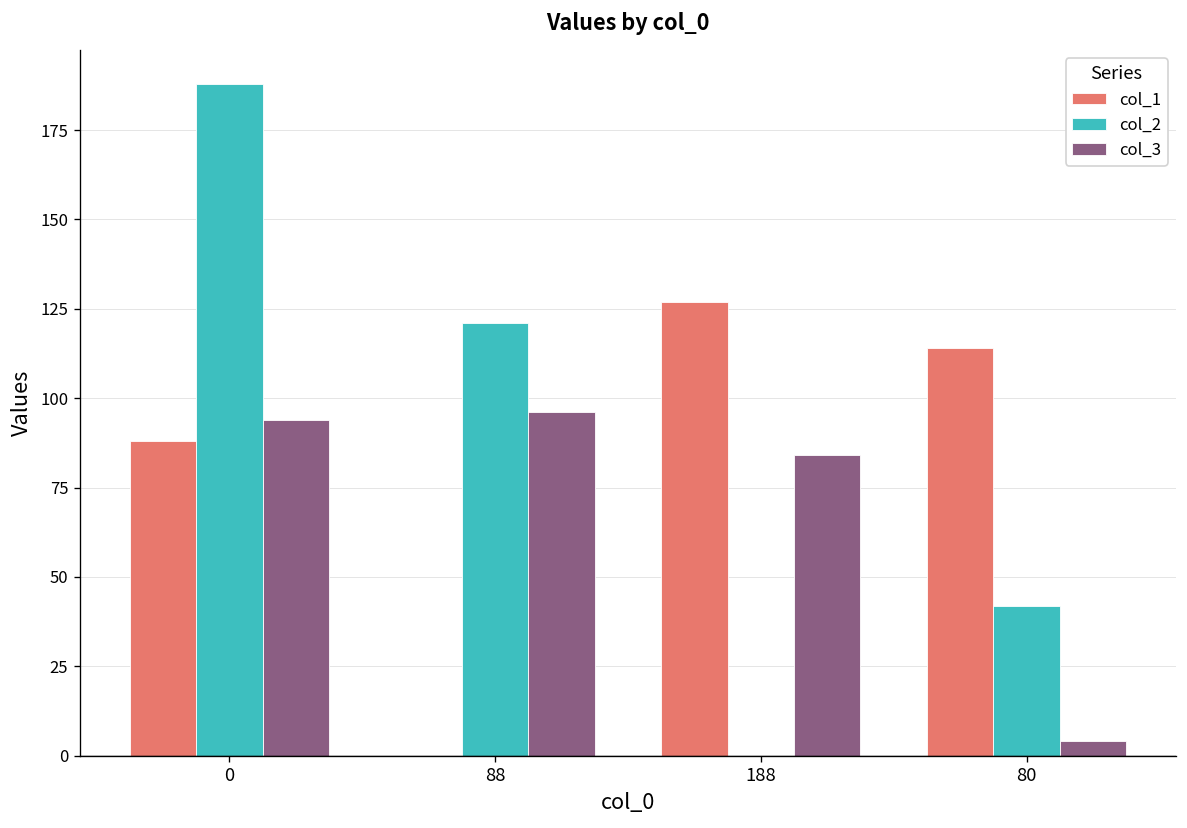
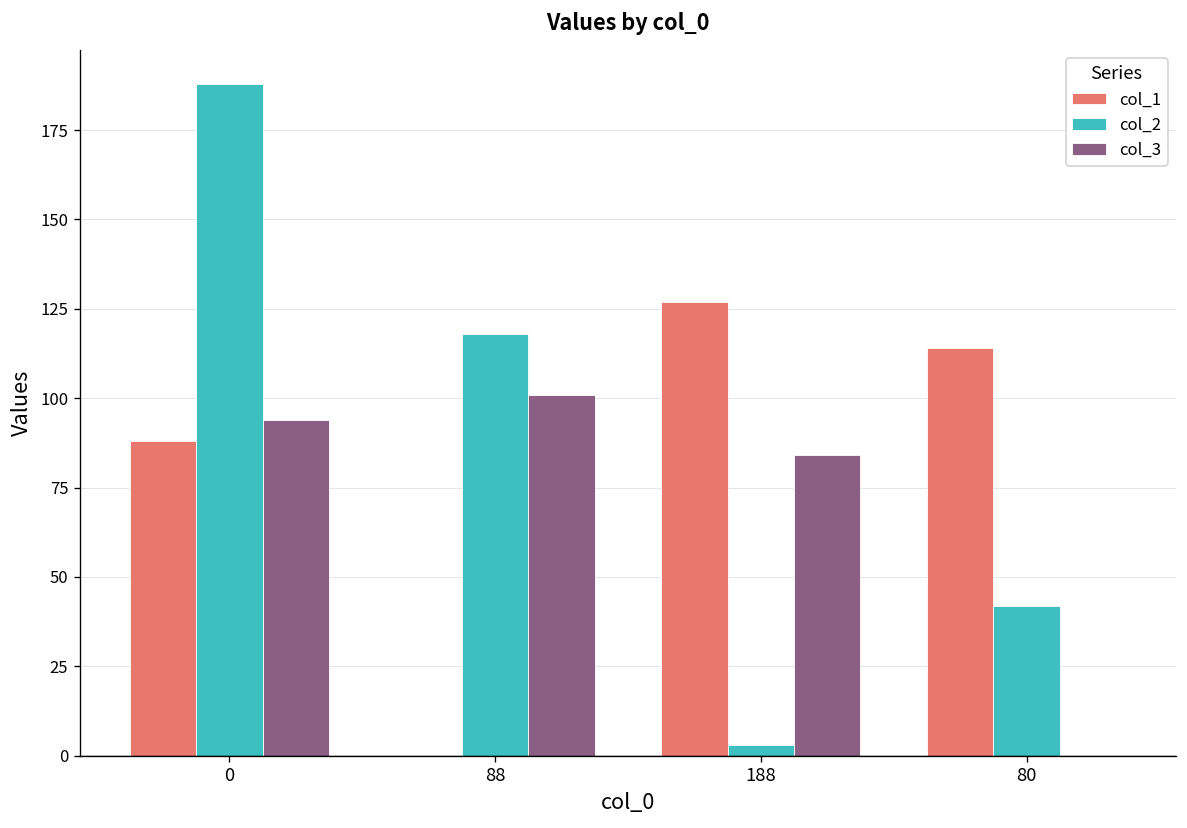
  {
    "col_1": {
      "0": 88,
      "88": 0,
      "188": 127,
      "80": 114
    },
    "col_2": {
      "0": 188,
-     "88": 121,
-     "188": 0,
+     "88": 118,
+     "188": 3,
      "80": 42
    },
    "col_3": {
      "0": 94,
-     "88": 96,
+     "88": 101,
      "188": 84,
-     "80": 4
+     "80": 0
    }
  }
